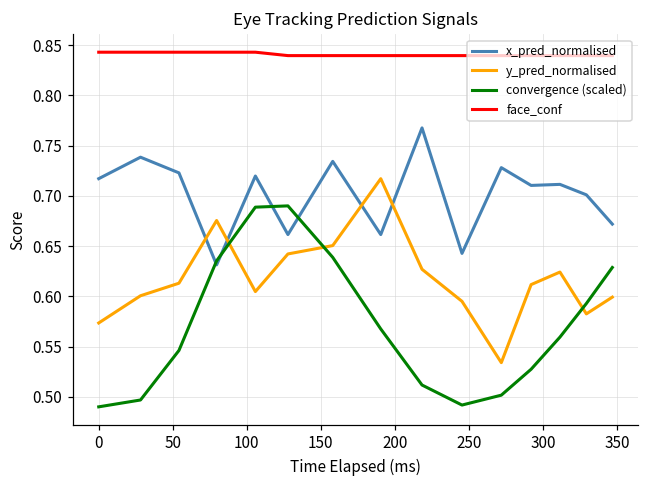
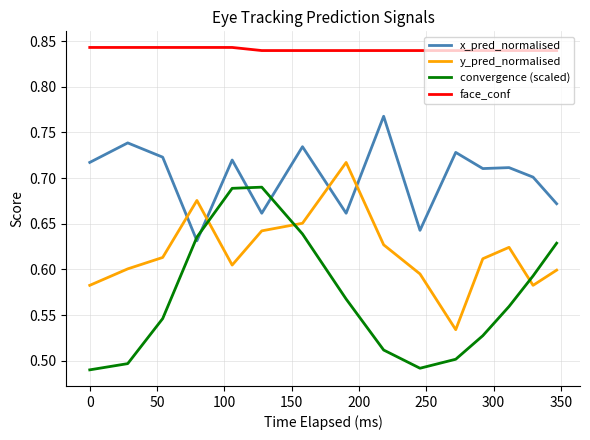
  {
    "x_pred_normalised": {
      "0": 0.72
    },
    "y_pred_normalised": {
-     "0": 0.57
+     "0": 0.58
    },
    "convergence (scaled)": {
      "0": 0.49
    },
    "face_conf": {
      "0": 0.84
    }
  }
